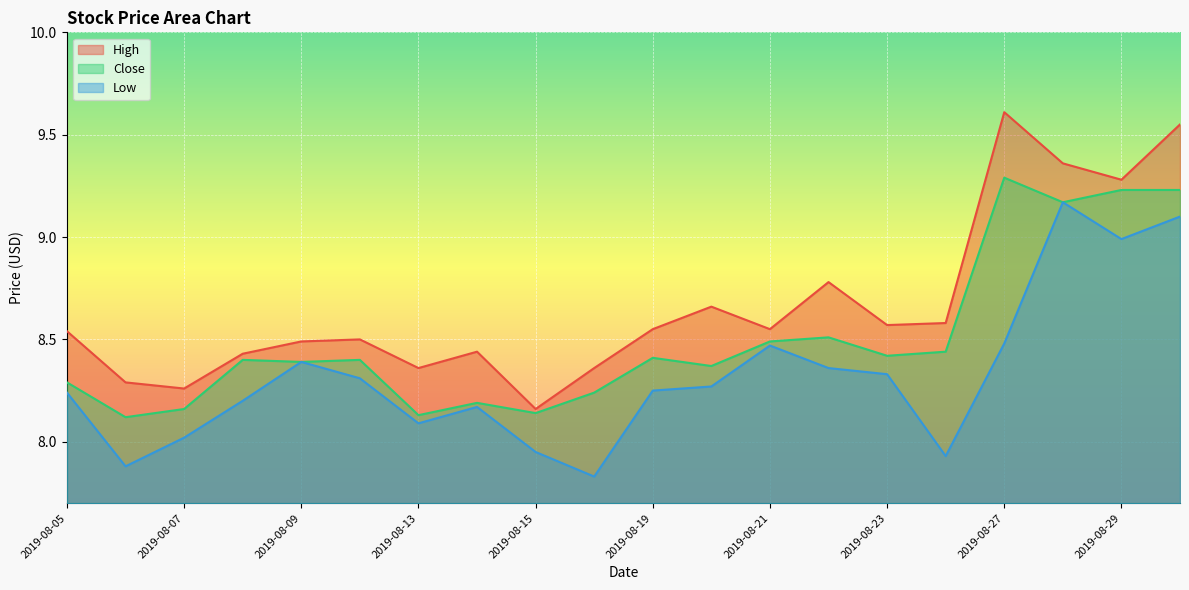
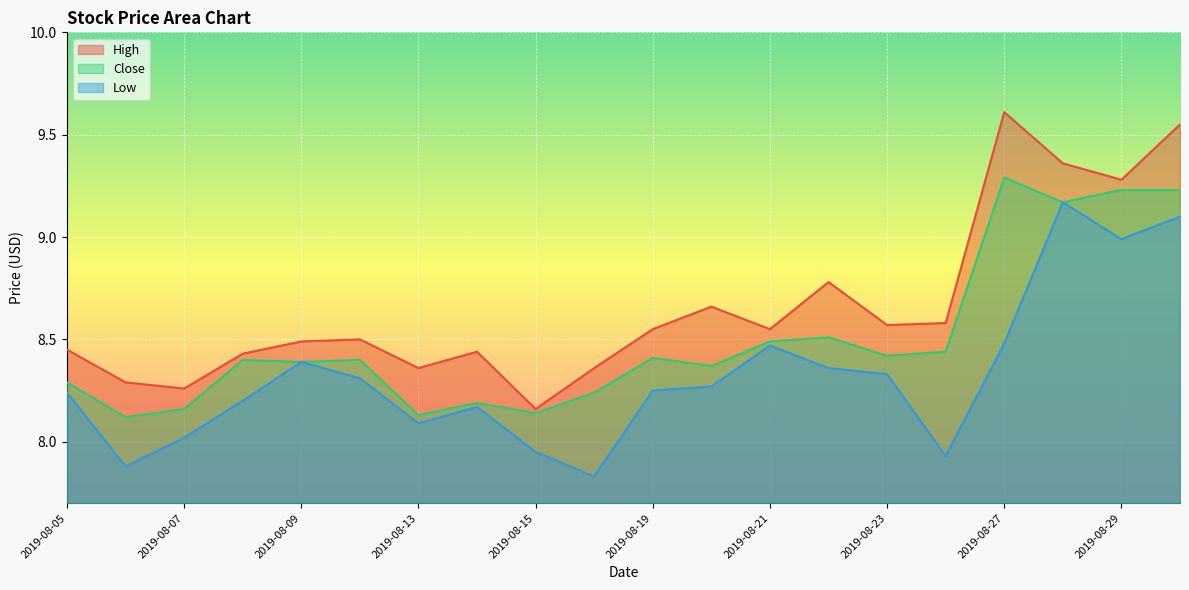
  {
    "High": {
-     "2019-08-05": 8.54,
+     "2019-08-05": 8.45,
      "2019-08-07": 8.26,
      "2019-08-09": 8.49,
      "2019-08-13": 8.36,
      "2019-08-15": 8.16,
      "2019-08-19": 8.55,
      "2019-08-21": 8.55,
      "2019-08-23": 8.57,
      "2019-08-27": 9.61,
      "2019-08-29": 9.28
    },
    "Close": {
      "2019-08-05": 8.29,
      "2019-08-07": 8.16,
      "2019-08-13": 8.13,
      "2019-08-15": 8.14,
      "2019-08-19": 8.41,
      "2019-08-21": 8.49,
      "2019-08-23": 8.42,
      "2019-08-27": 9.29,
      "2019-08-29": 9.23
    },
    "Low": {
      "2019-08-05": 8.24,
      "2019-08-07": 8.02,
      "2019-08-13": 8.09,
      "2019-08-15": 7.95,
      "2019-08-19": 8.25,
      "2019-08-21": 8.47,
      "2019-08-23": 8.33,
      "2019-08-27": 8.48,
      "2019-08-29": 8.99
    }
  }
